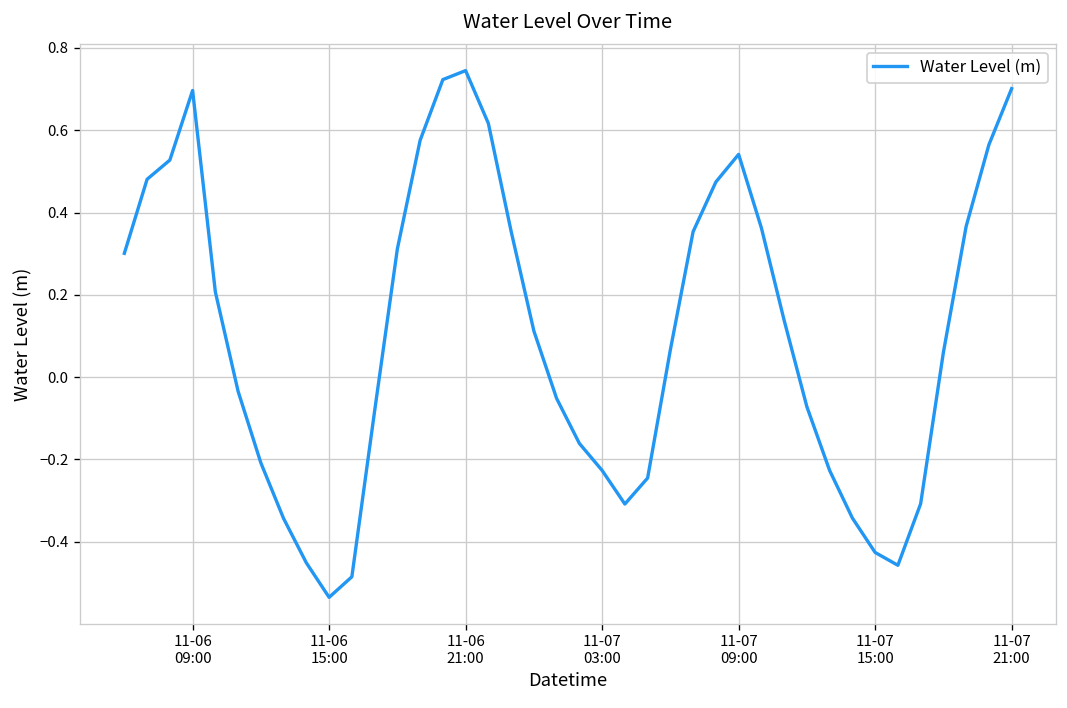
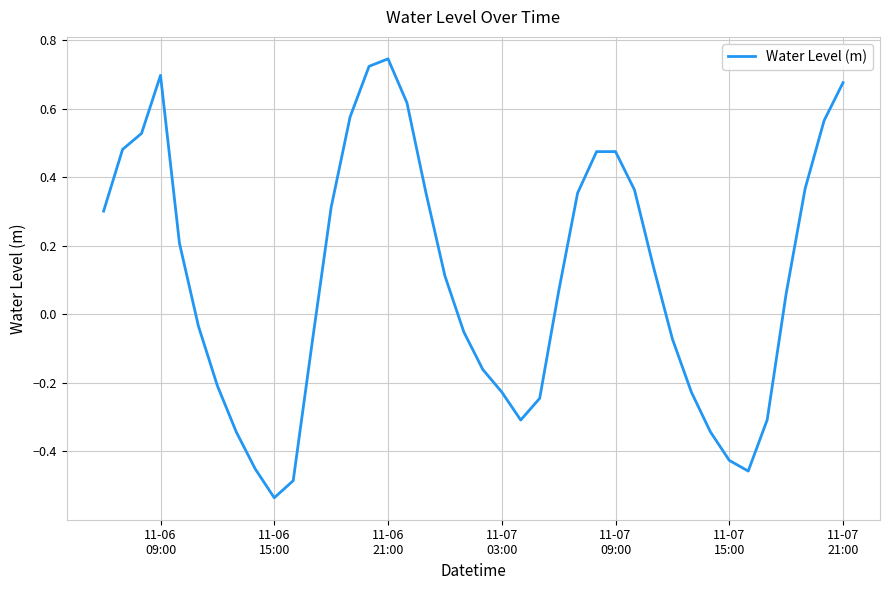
  {
    "11-06 09:00": 0.70,
    "11-06 15:00": -0.54,
    "11-06 21:00": 0.74,
    "11-07 03:00": -0.23,
-   "11-07 09:00": 0.54,
+   "11-07 09:00": 0.47,
    "11-07 15:00": -0.43,
-   "11-07 21:00": 0.70
+   "11-07 21:00": 0.68
  }
